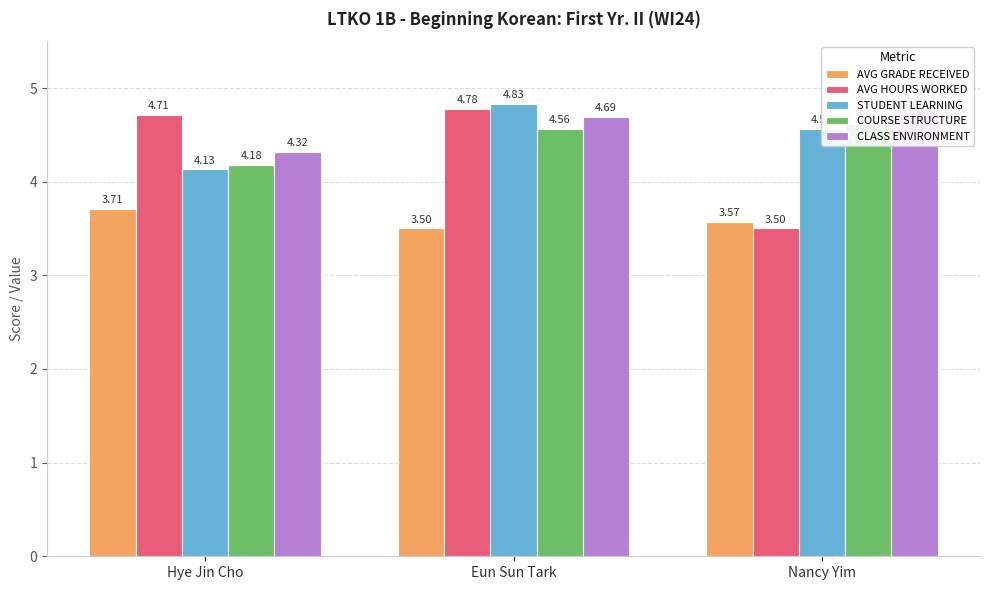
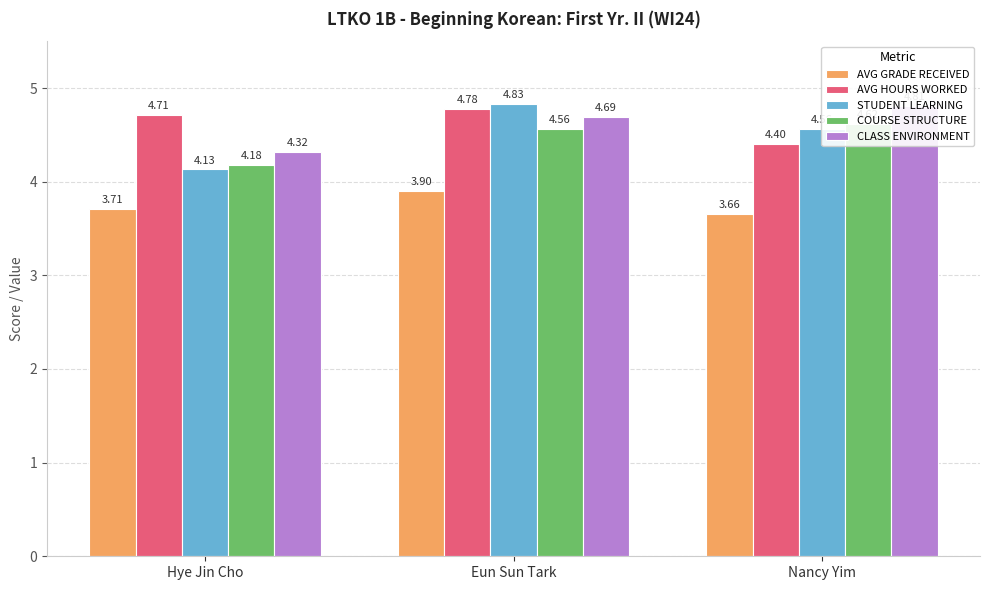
  {
    "AVG GRADE RECEIVED": {
      "Hye Jin Cho": 3.71,
-     "Eun Sun Tark": 3.50,
-     "Nancy Yim": 3.57
+     "Eun Sun Tark": 3.90,
+     "Nancy Yim": 3.66
    },
    "AVG HOURS WORKED": {
      "Hye Jin Cho": 4.71,
      "Eun Sun Tark": 4.78,
-     "Nancy Yim": 3.50
+     "Nancy Yim": 4.40
    },
    "STUDENT LEARNING": {
      "Hye Jin Cho": 4.13,
      "Eun Sun Tark": 4.83
    },
    "COURSE STRUCTURE": {
      "Hye Jin Cho": 4.18,
      "Eun Sun Tark": 4.56
    },
    "CLASS ENVIRONMENT": {
      "Hye Jin Cho": 4.32,
      "Eun Sun Tark": 4.69
    }
  }
